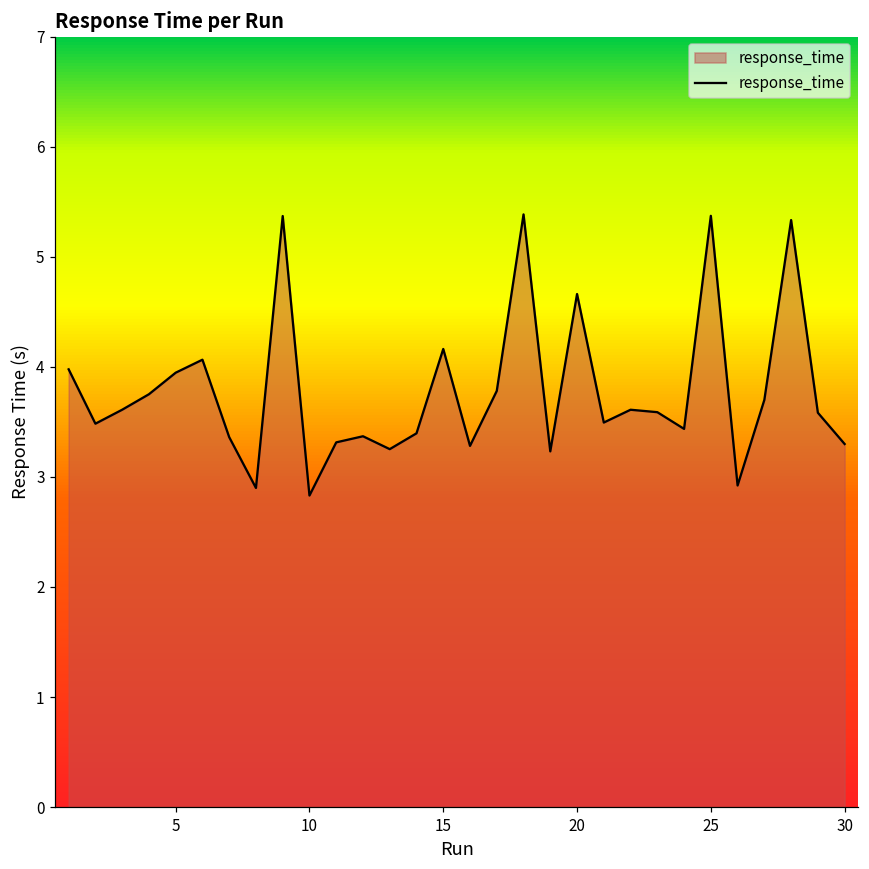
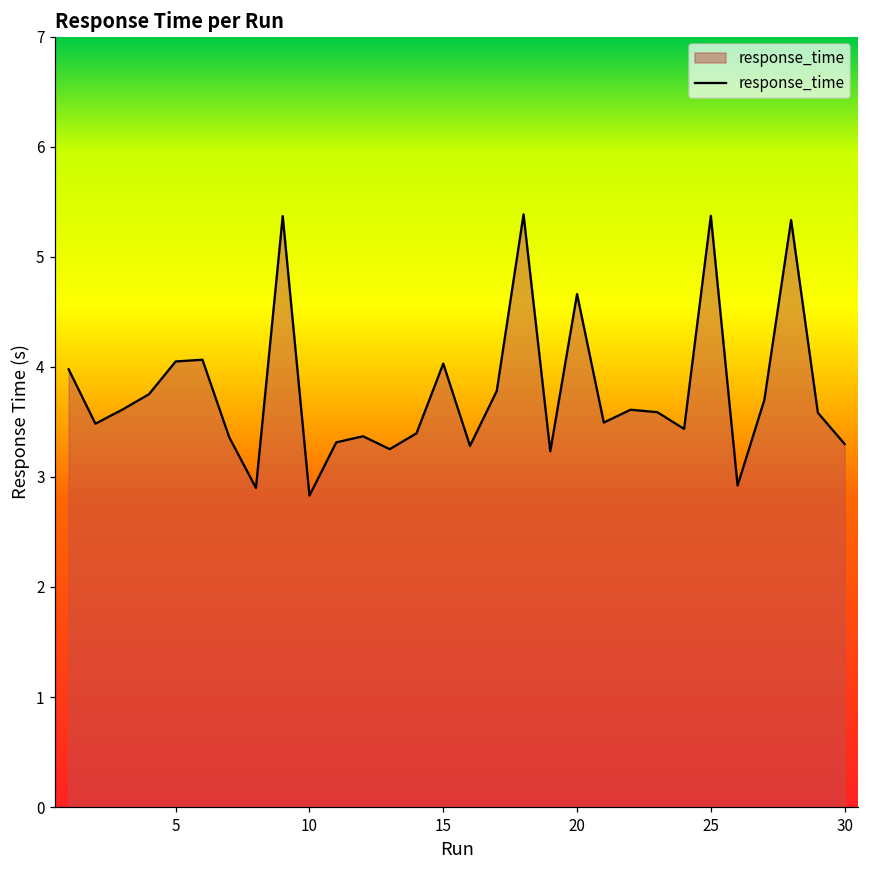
  {
-   "5": 3.95,
+   "5": 4.05,
    "10": 2.83,
-   "15": 4.16,
+   "15": 4.03,
    "20": 4.66,
    "25": 5.37,
    "30": 3.30
  }
